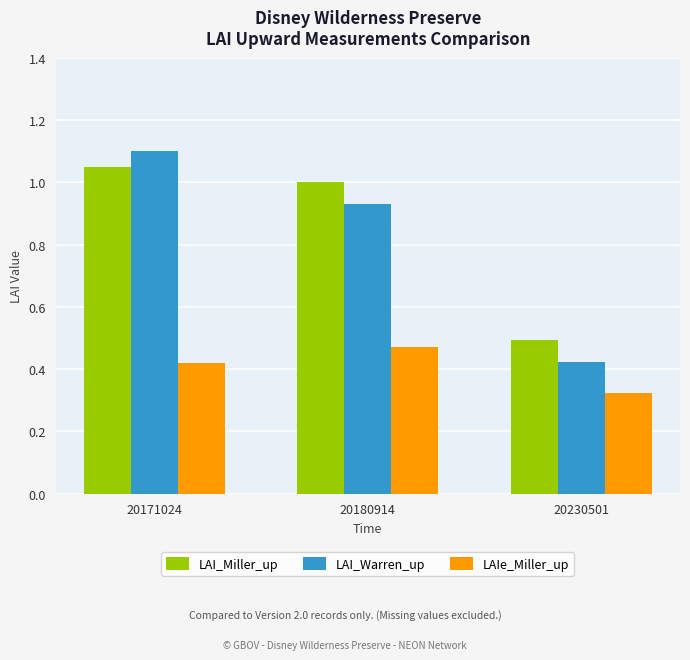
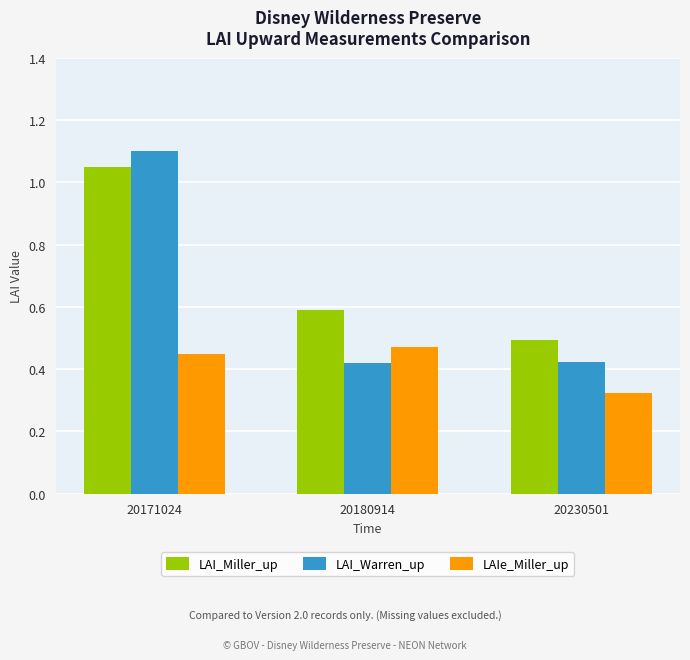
  {
    "LAI_Miller_up": {
      "20171024": 1.05,
-     "20180914": 1.00,
+     "20180914": 0.59,
      "20230501": 0.49
    },
    "LAI_Warren_up": {
      "20171024": 1.10,
-     "20180914": 0.93,
+     "20180914": 0.42,
      "20230501": 0.42
    },
    "LAIe_Miller_up": {
-     "20171024": 0.42,
+     "20171024": 0.45,
      "20180914": 0.47,
      "20230501": 0.32
    }
  }
